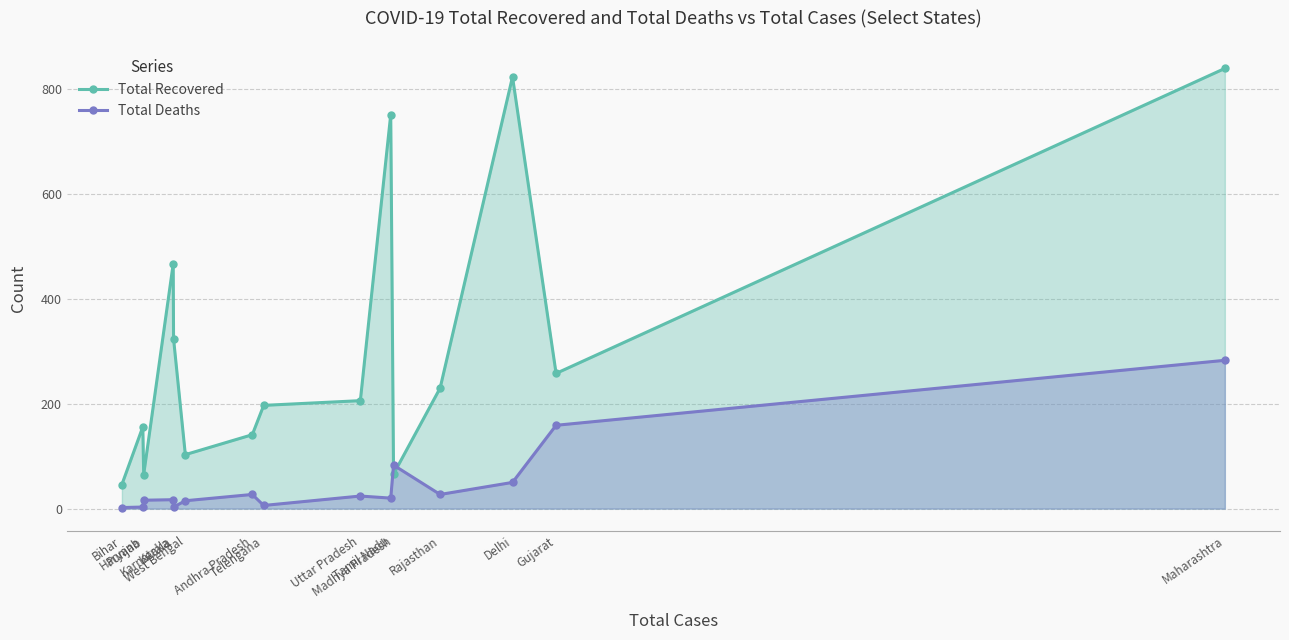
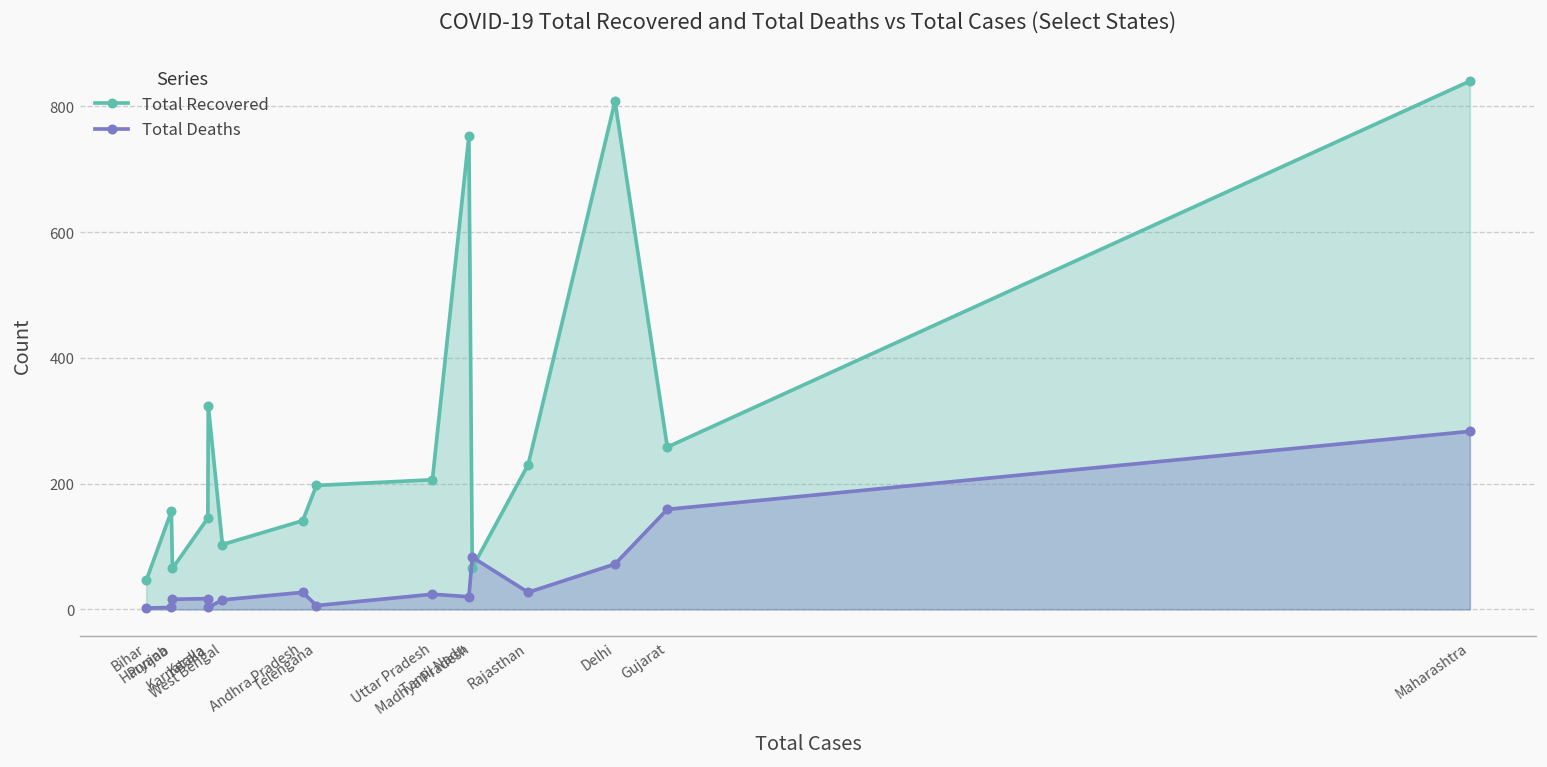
  {
    "Total Recovered": {
      "Bihar": 50,
      "Haryana": 160,
      "Punjab": 70,
-     "Karnataka": 470,
+     "Karnataka": 150,
      "Kerala": 320,
      "West Bengal": 100,
      "Andhra Pradesh": 140,
      "Telengana": 200,
      "Uttar Pradesh": 210,
      "Tamil Nadu": 750,
      "Madhya Pradesh": 70,
      "Rajasthan": 230,
-     "Delhi": 820,
+     "Delhi": 810,
      "Gujarat": 260,
      "Maharashtra": 840
    },
    "Total Deaths": {
      "Bihar": 0,
      "Haryana": 0,
      "Punjab": 20,
      "Karnataka": 20,
      "Kerala": 0,
      "West Bengal": 20,
      "Andhra Pradesh": 30,
      "Telengana": 10,
      "Uttar Pradesh": 20,
      "Tamil Nadu": 20,
      "Madhya Pradesh": 80,
      "Rajasthan": 30,
-     "Delhi": 50,
+     "Delhi": 70,
      "Gujarat": 160,
      "Maharashtra": 280
    }
  }
